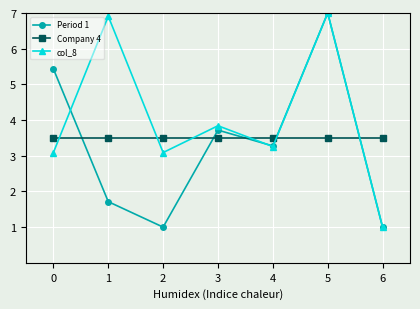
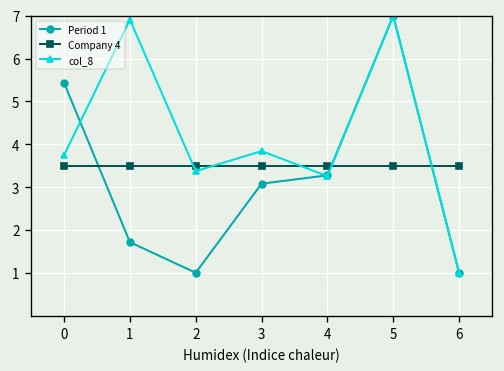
  {
    "Period 1": {
      "0": 5.4,
      "1": 1.7,
      "2": 1.0,
-     "3": 3.7
+     "3": 3.1
    },
    "Company 4": {
      "0": 3.5,
      "1": 3.5,
      "2": 3.5,
      "3": 3.5,
      "4": 3.5,
      "5": 3.5,
      "6": 3.5
    },
    "col_8": {
-     "0": 3.1,
+     "0": 3.7,
      "1": 6.9,
-     "2": 3.1,
+     "2": 3.4,
      "3": 3.8
    }
  }
